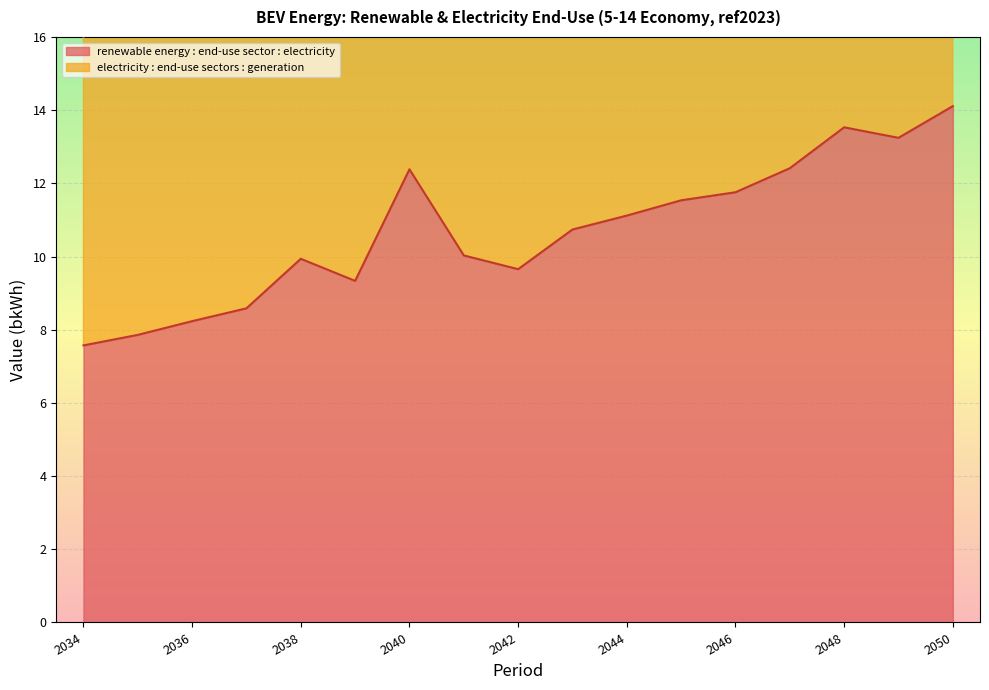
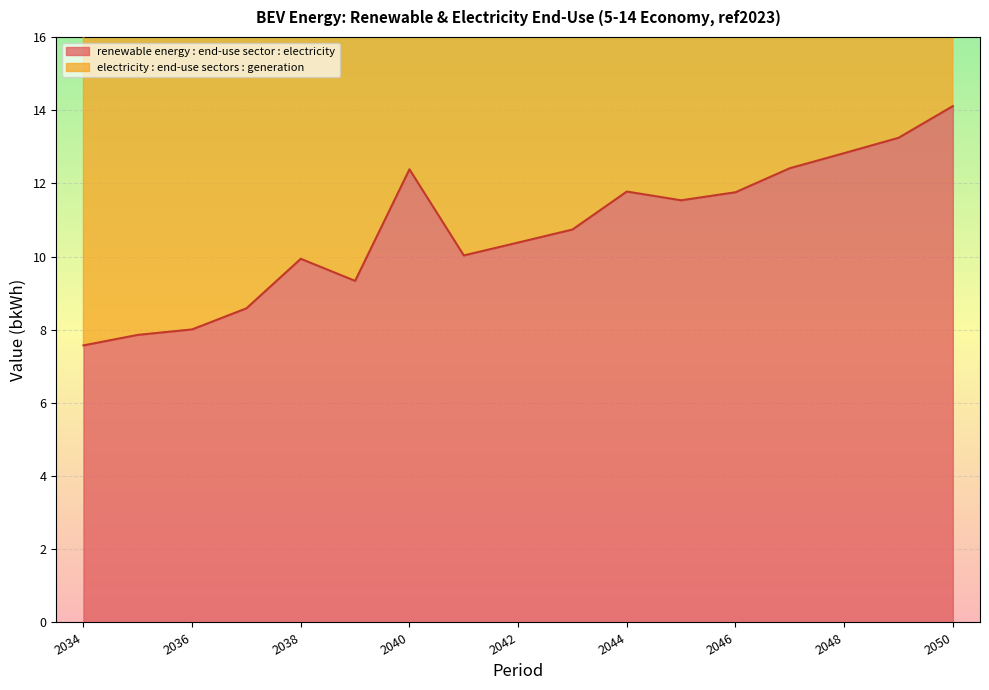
  {
    "renewable energy : end-use sector : electricity": {
      "2034": 7.6,
-     "2036": 8.2,
+     "2036": 8.0,
      "2038": 9.9,
      "2040": 12.4,
-     "2042": 9.7,
-     "2044": 11.1,
+     "2042": 10.4,
+     "2044": 11.8,
      "2046": 11.8,
-     "2048": 13.5,
+     "2048": 12.8,
      "2050": 14.1
    },
    "electricity : end-use sectors : generation": {
      "2034": 8.4
    }
  }
